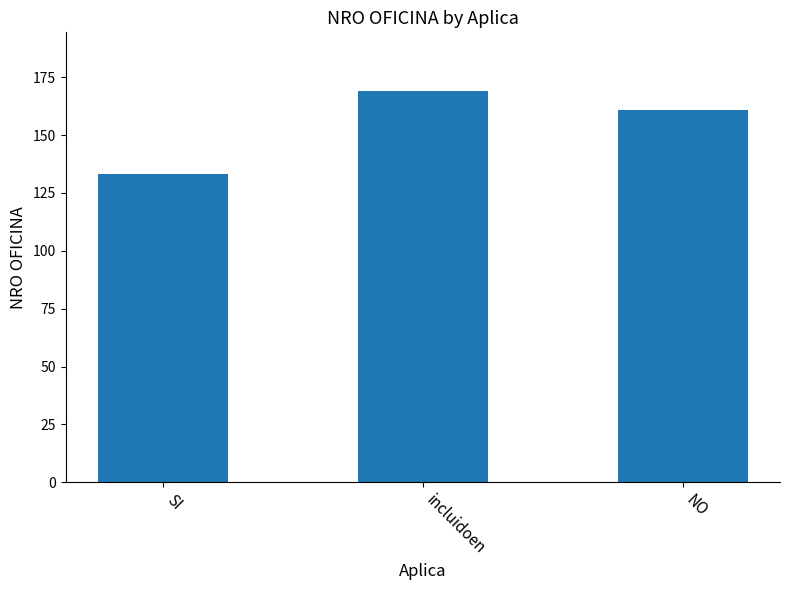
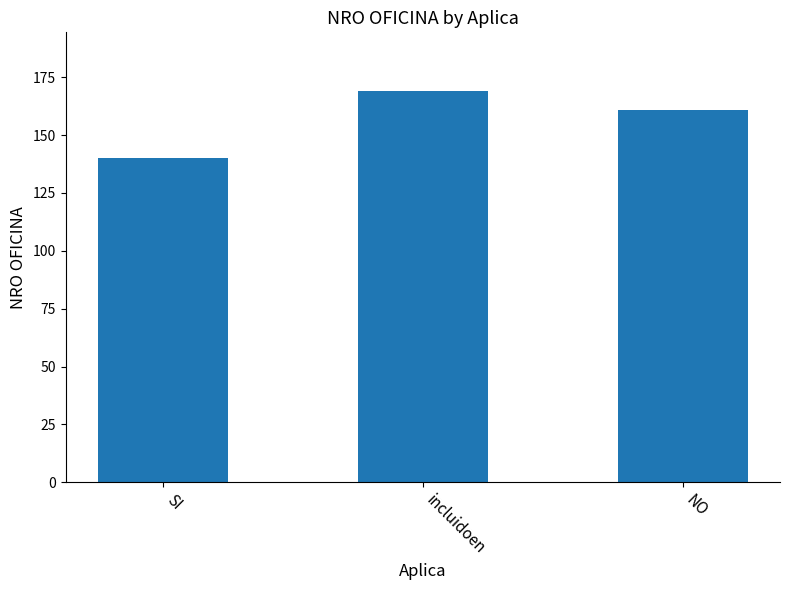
  {
-   "SI": 133,
+   "SI": 140,
    "incluidoen": 169,
    "NO": 161
  }
